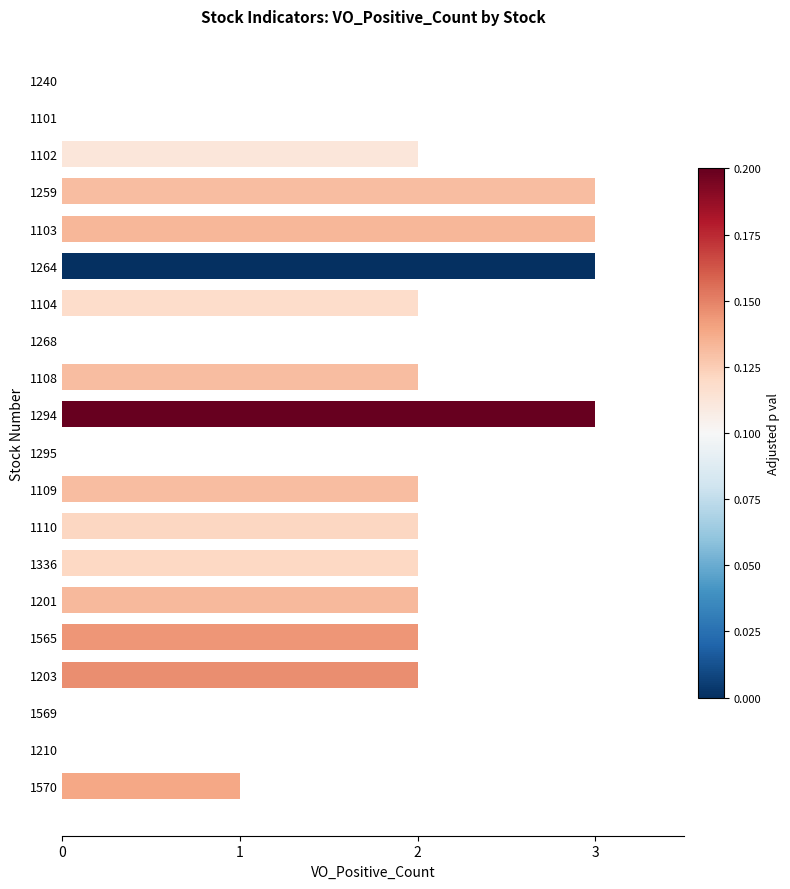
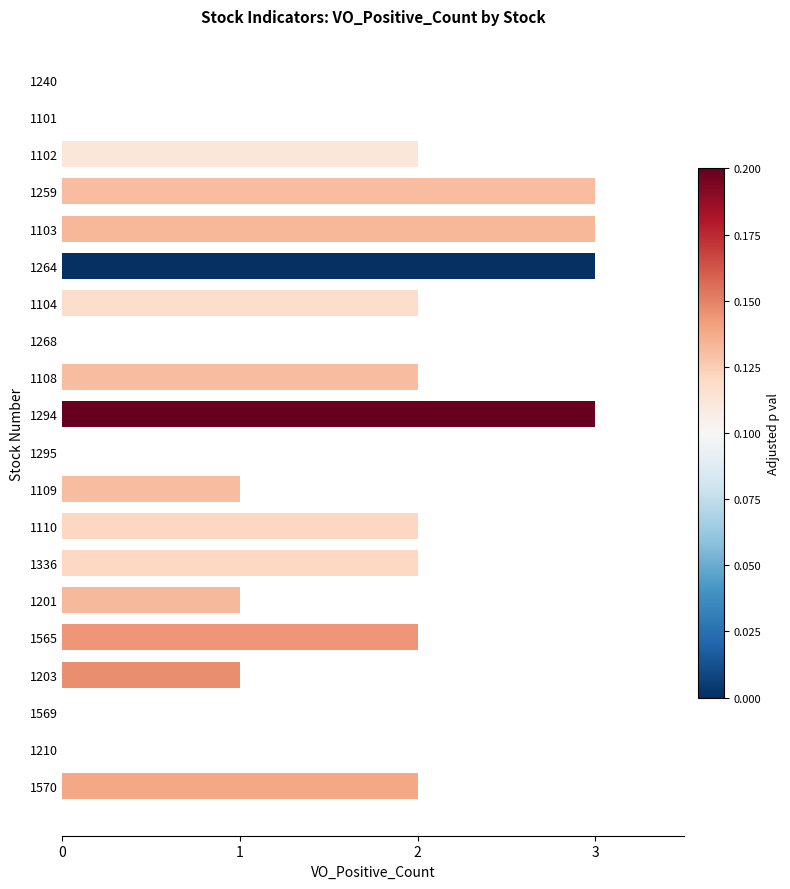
  {
    "1240": 0,
    "1101": 0,
    "1102": 2,
    "1259": 3,
    "1103": 3,
    "1264": 3,
    "1104": 2,
    "1268": 0,
    "1108": 2,
    "1294": 3,
    "1295": 0,
-   "1109": 2,
+   "1109": 1,
    "1110": 2,
    "1336": 2,
-   "1201": 2,
+   "1201": 1,
    "1565": 2,
-   "1203": 2,
+   "1203": 1,
    "1569": 0,
    "1210": 0,
-   "1570": 1
+   "1570": 2
  }
